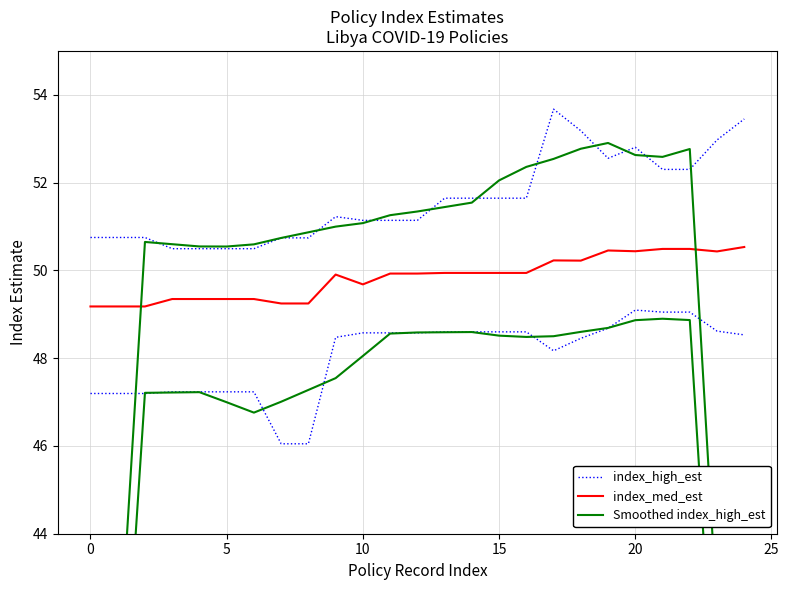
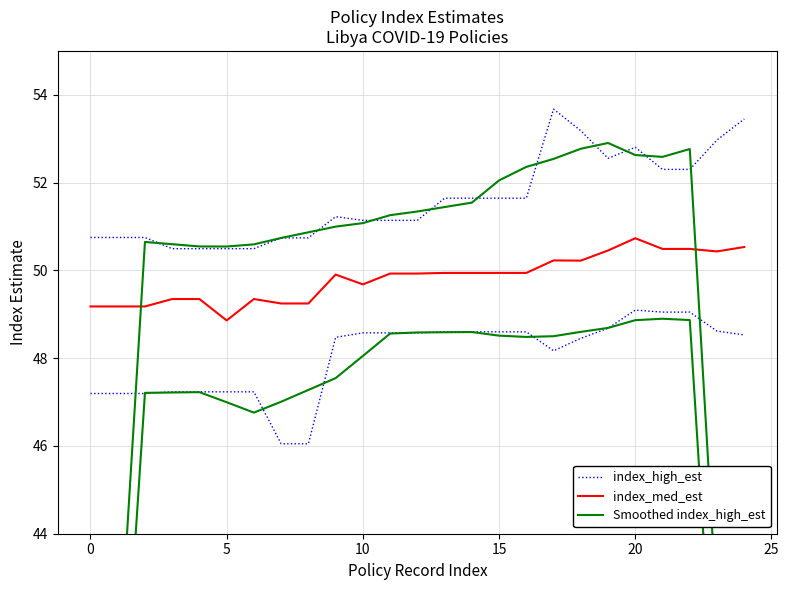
  {
    "index_med_est": {
      "0": 49.2,
-     "5": 49.3,
+     "5": 48.9,
      "10": 49.7,
      "15": 49.9,
-     "20": 50.4
+     "20": 50.7
    }
  }
